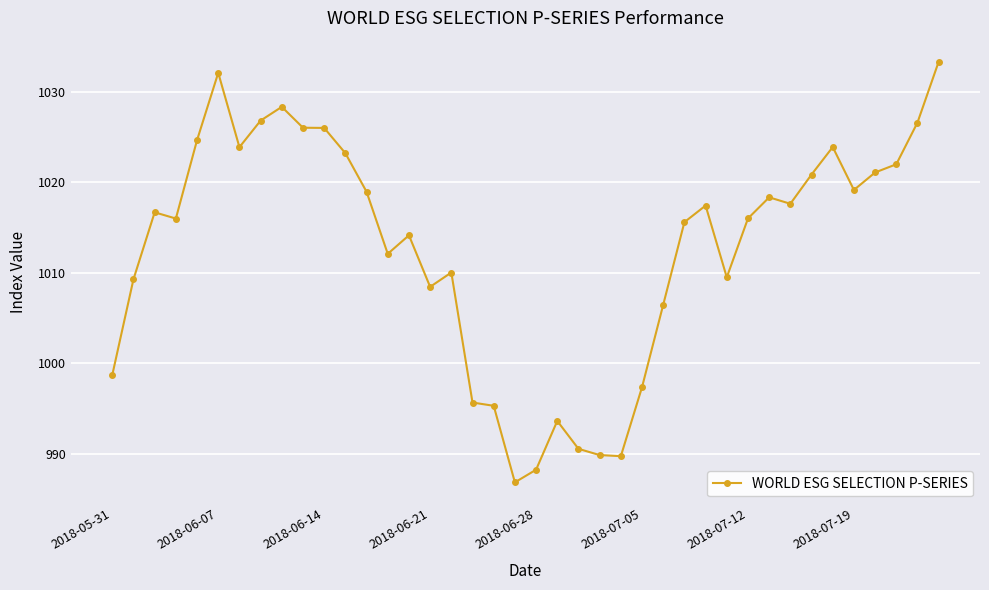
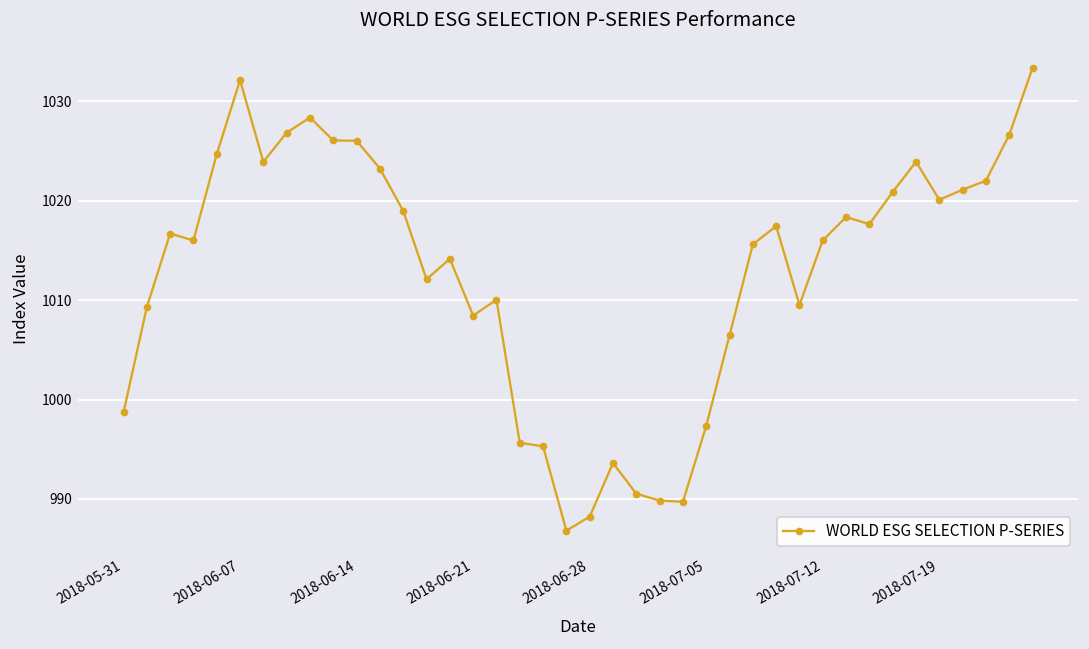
  {
    "2018-05-31": 999,
    "2018-06-07": 1032,
    "2018-06-14": 1026,
    "2018-06-21": 1008,
    "2018-06-28": 988,
    "2018-07-05": 997,
    "2018-07-12": 1016,
-   "2018-07-19": 1019
+   "2018-07-19": 1020
  }
